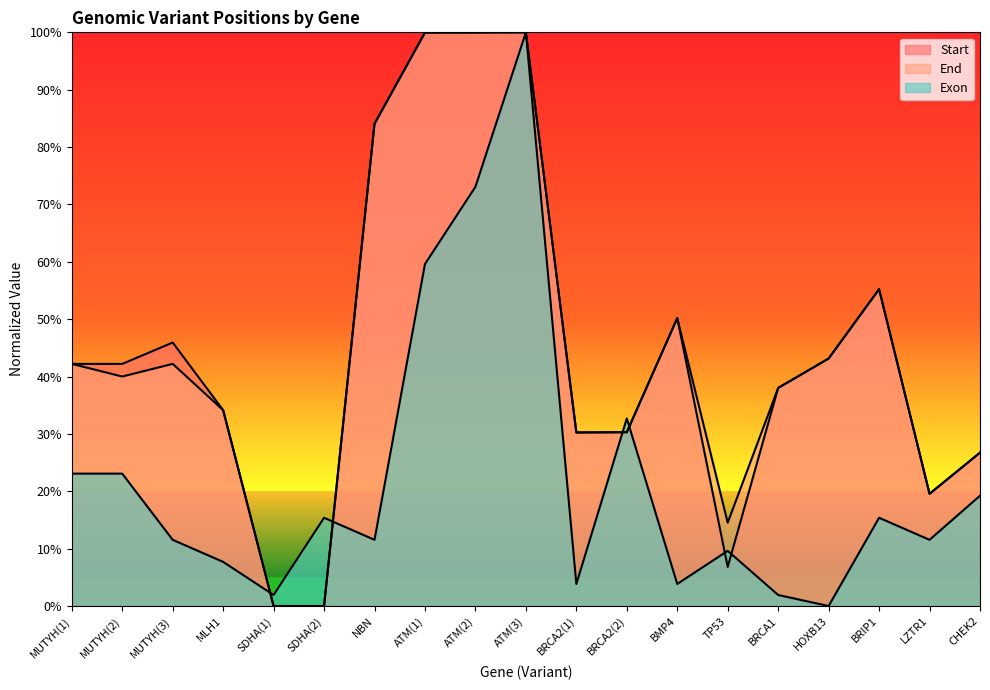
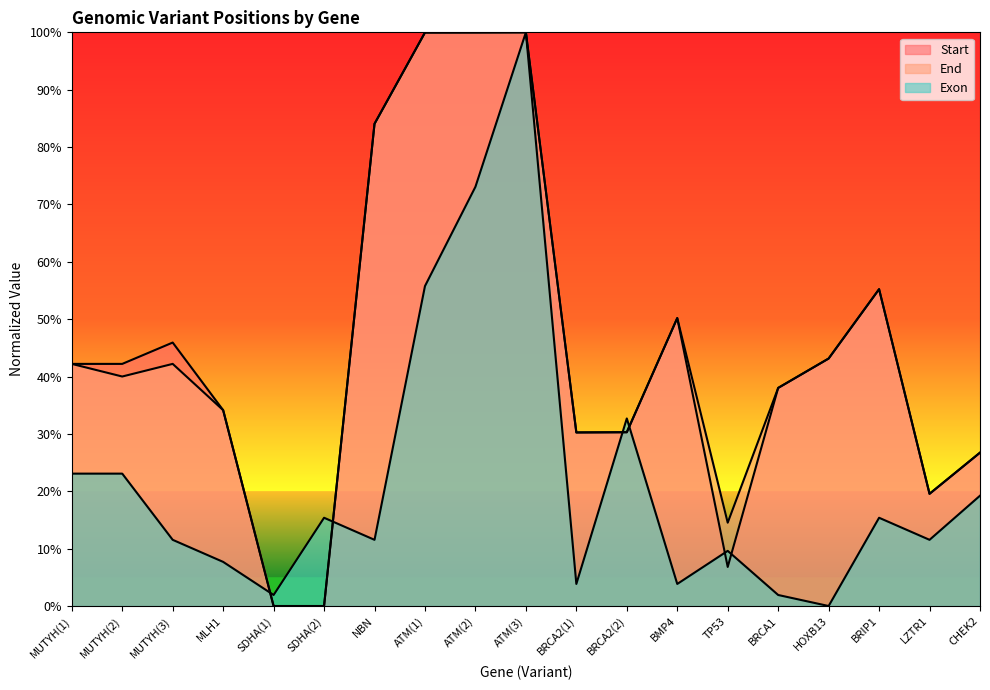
  {
    "Exon": {
      "MUTYH(1)": "23%",
      "MUTYH(2)": "23%",
      "MUTYH(3)": "12%",
      "MLH1": "8%",
      "SDHA(1)": "2%",
      "SDHA(2)": "15%",
      "NBN": "12%",
-     "ATM(1)": "60%",
+     "ATM(1)": "56%",
      "ATM(2)": "73%",
      "BRCA2(1)": "4%",
      "BRCA2(2)": "33%",
      "BMP4": "4%",
      "TP53": "10%",
      "BRCA1": "2%",
      "HOXB13": "0%",
      "BRIP1": "15%",
      "LZTR1": "12%",
      "CHEK2": "19%"
    }
  }
